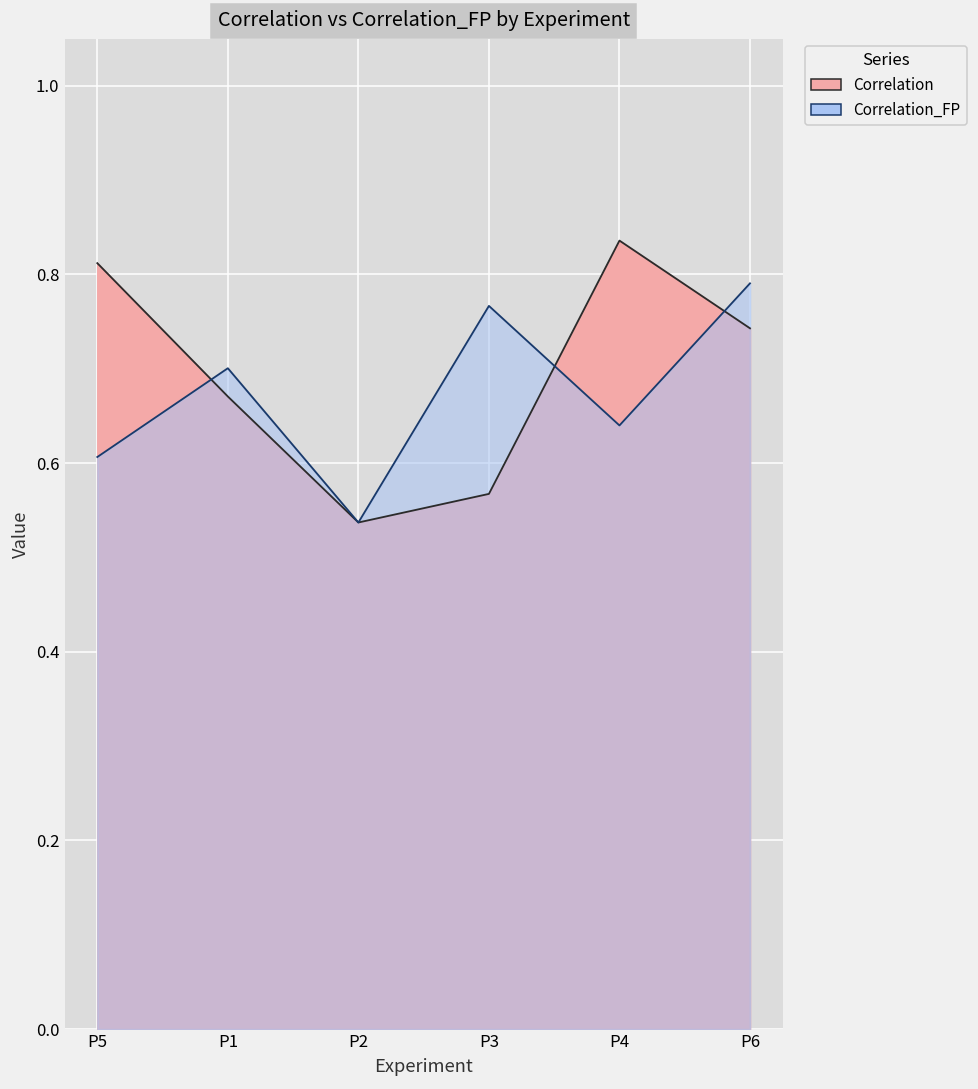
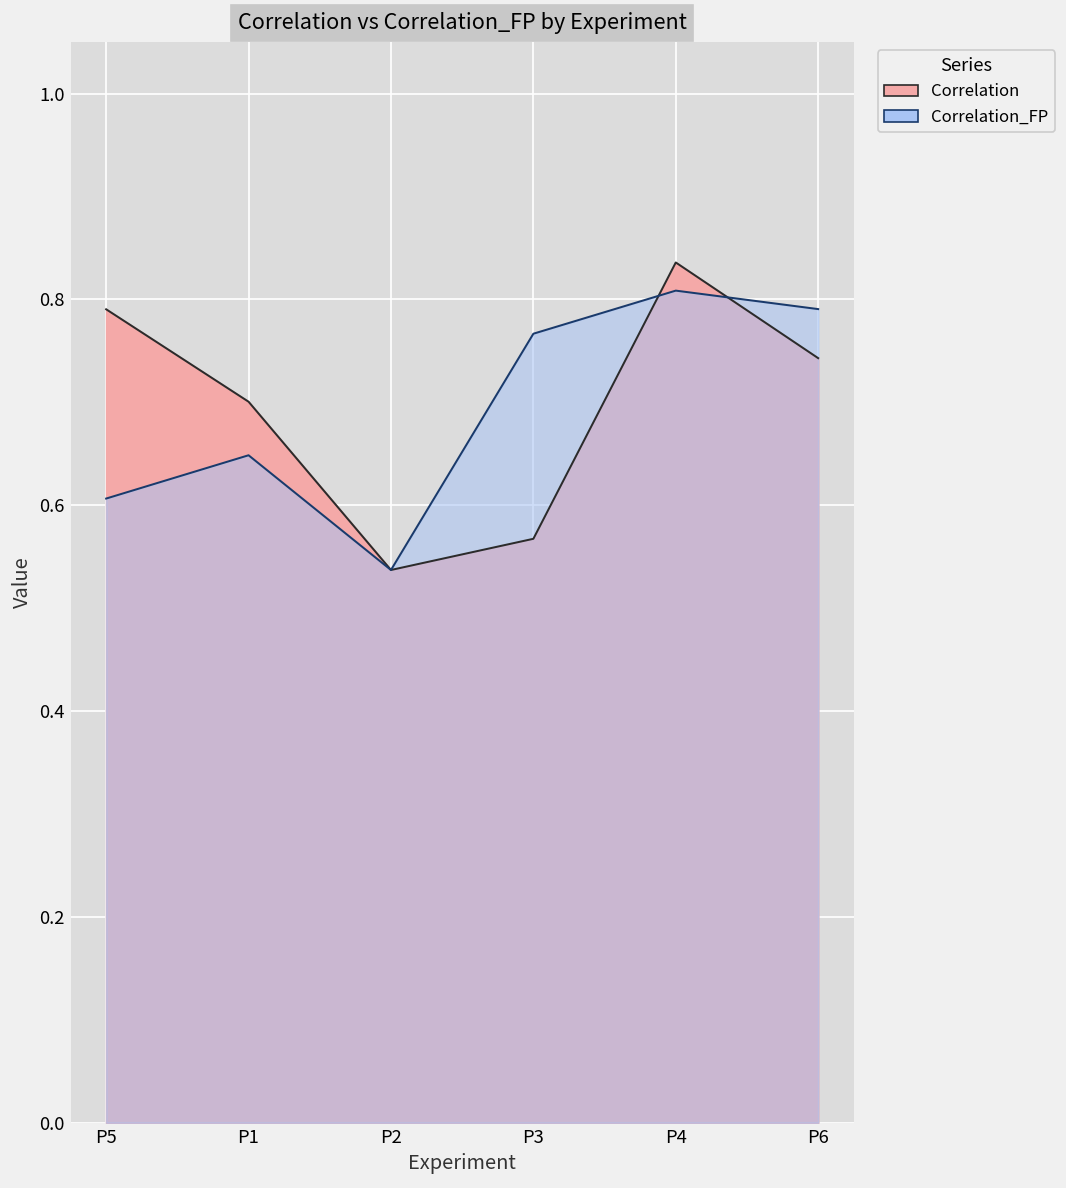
  {
    "Correlation": {
-     "P5": 0.81,
-     "P1": 0.67,
+     "P5": 0.79,
+     "P1": 0.70,
      "P3": 0.57,
      "P4": 0.84,
      "P6": 0.74
    },
    "Correlation_FP": {
      "P5": 0.61,
-     "P1": 0.70,
+     "P1": 0.65,
      "P3": 0.77,
-     "P4": 0.64,
+     "P4": 0.81,
      "P6": 0.79
    }
  }
